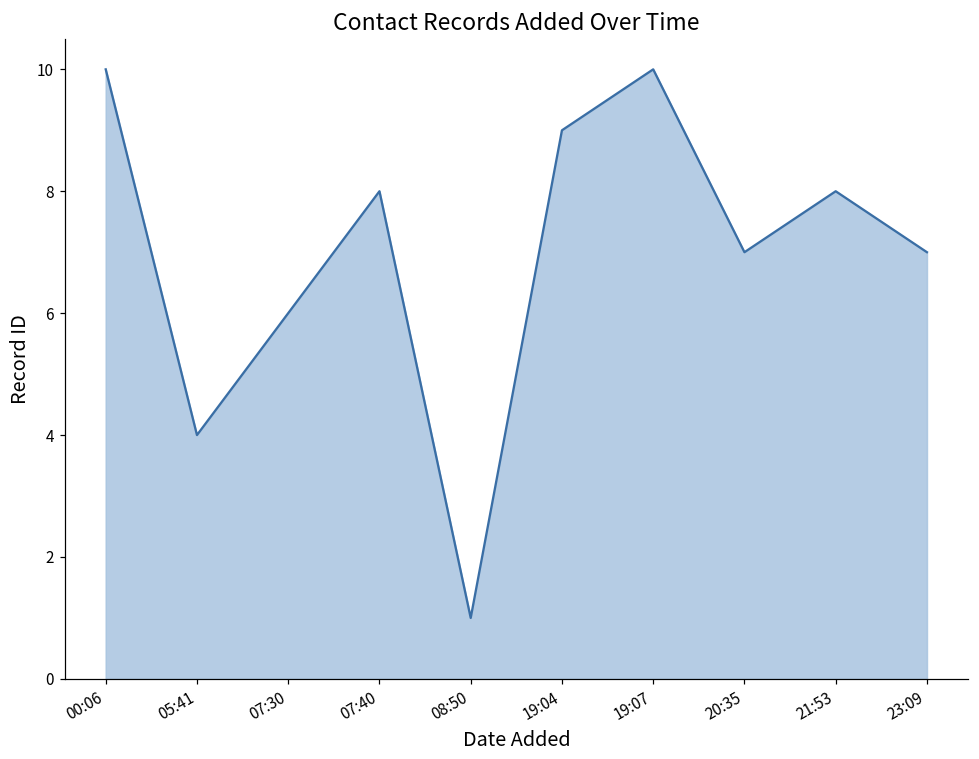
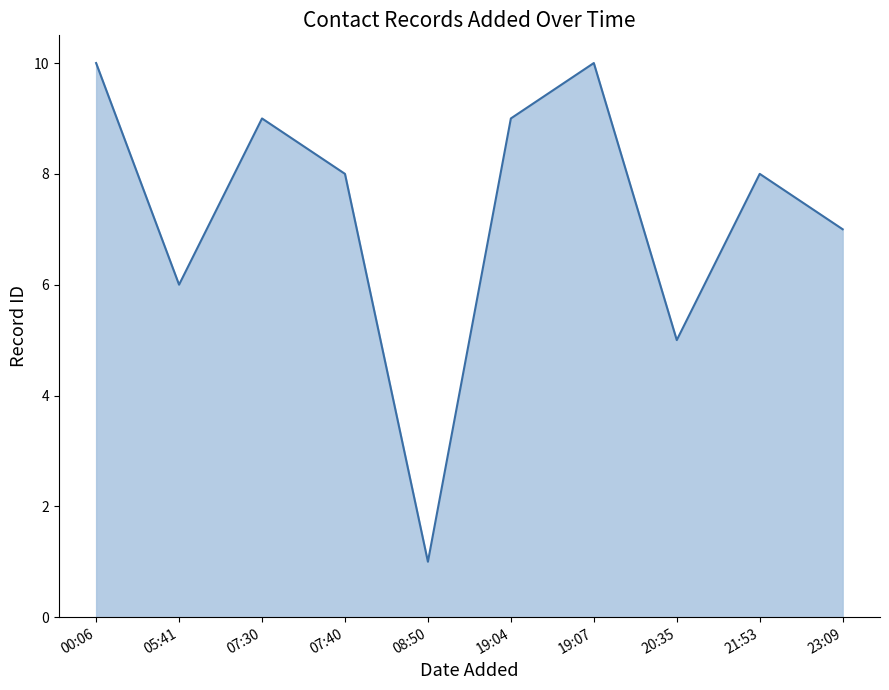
  {
    "00:06": 10,
-   "05:41": 4,
-   "07:30": 6,
+   "05:41": 6,
+   "07:30": 9,
    "07:40": 8,
    "08:50": 1,
    "19:04": 9,
    "19:07": 10,
-   "20:35": 7,
+   "20:35": 5,
    "21:53": 8,
    "23:09": 7
  }
